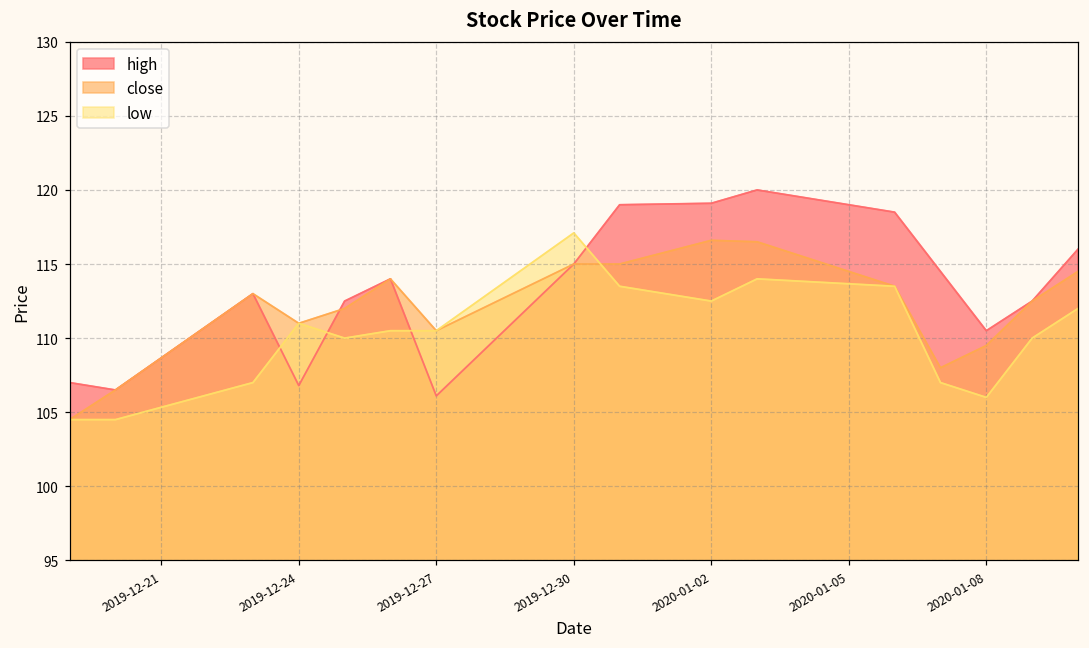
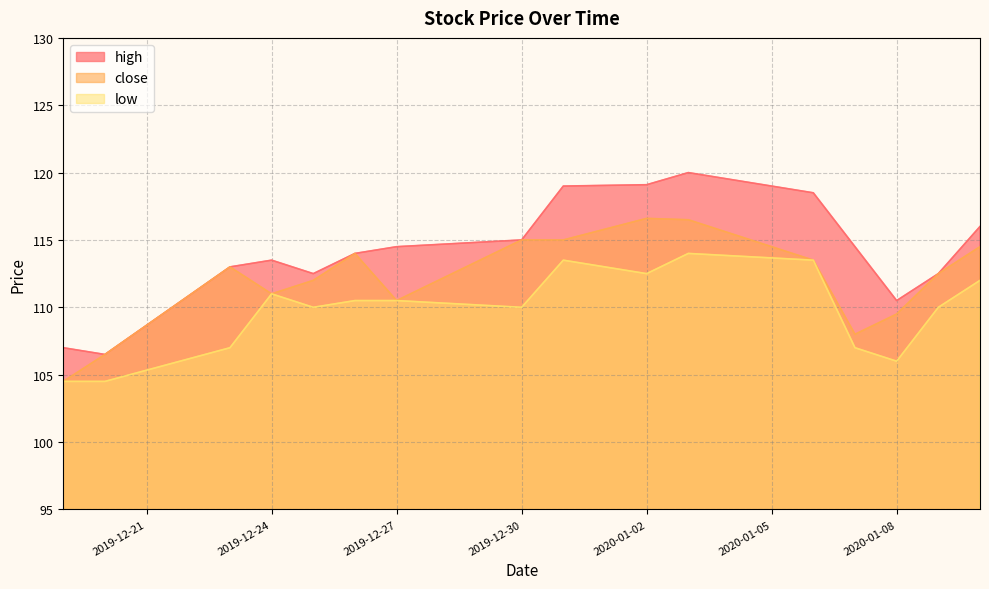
  {
    "high": {
-     "2019-12-24": 106.8,
-     "2019-12-27": 106.1,
+     "2019-12-24": 113.5,
+     "2019-12-27": 114.5,
      "2020-01-02": 119.1,
      "2020-01-08": 110.5
    },
    "close": {
      "2020-01-02": 116.6,
      "2020-01-08": 109.5
    },
    "low": {
-     "2019-12-30": 117.1,
+     "2019-12-30": 110.0,
      "2020-01-02": 112.5,
      "2020-01-08": 106.0
    }
  }
